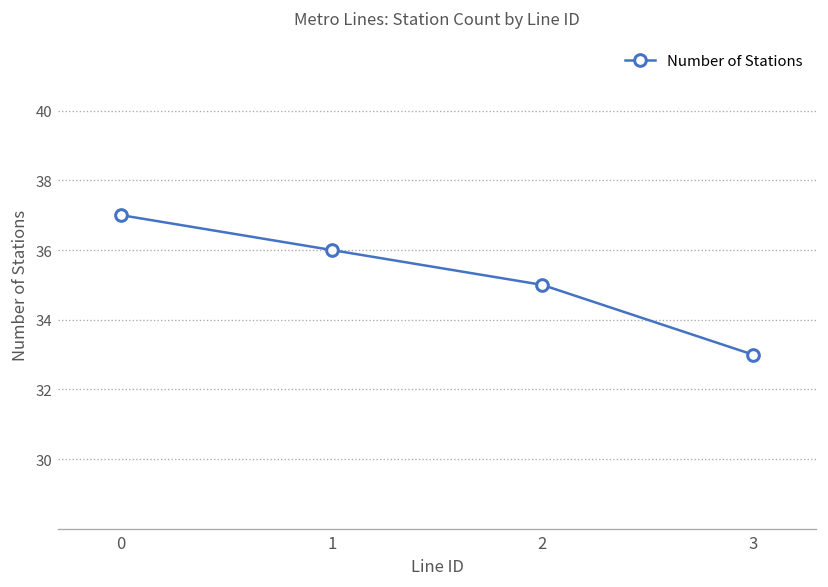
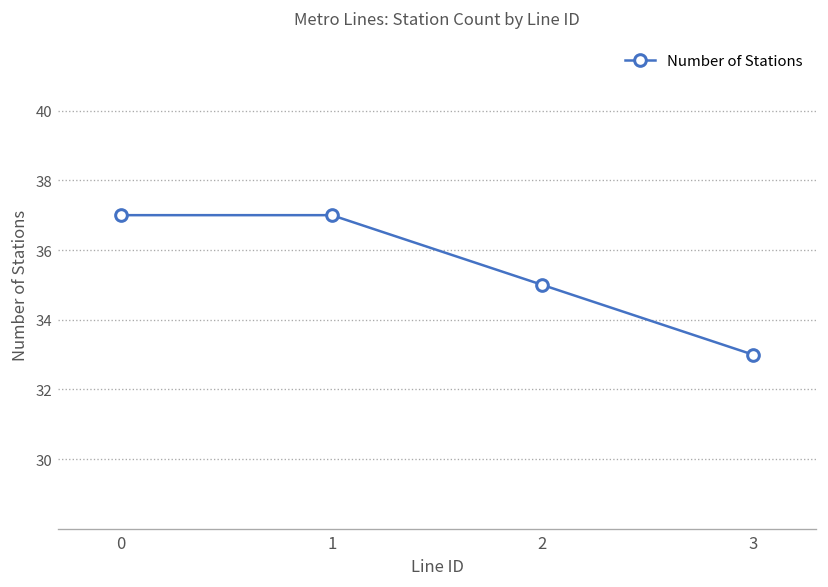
  {
    "0": 37,
-   "1": 36,
+   "1": 37,
    "2": 35,
    "3": 33
  }
